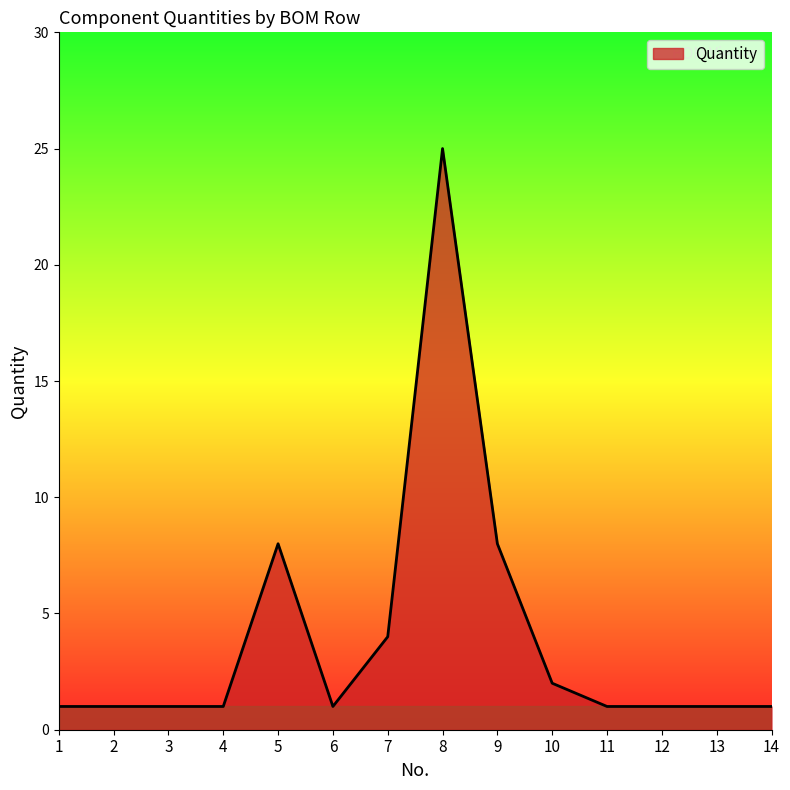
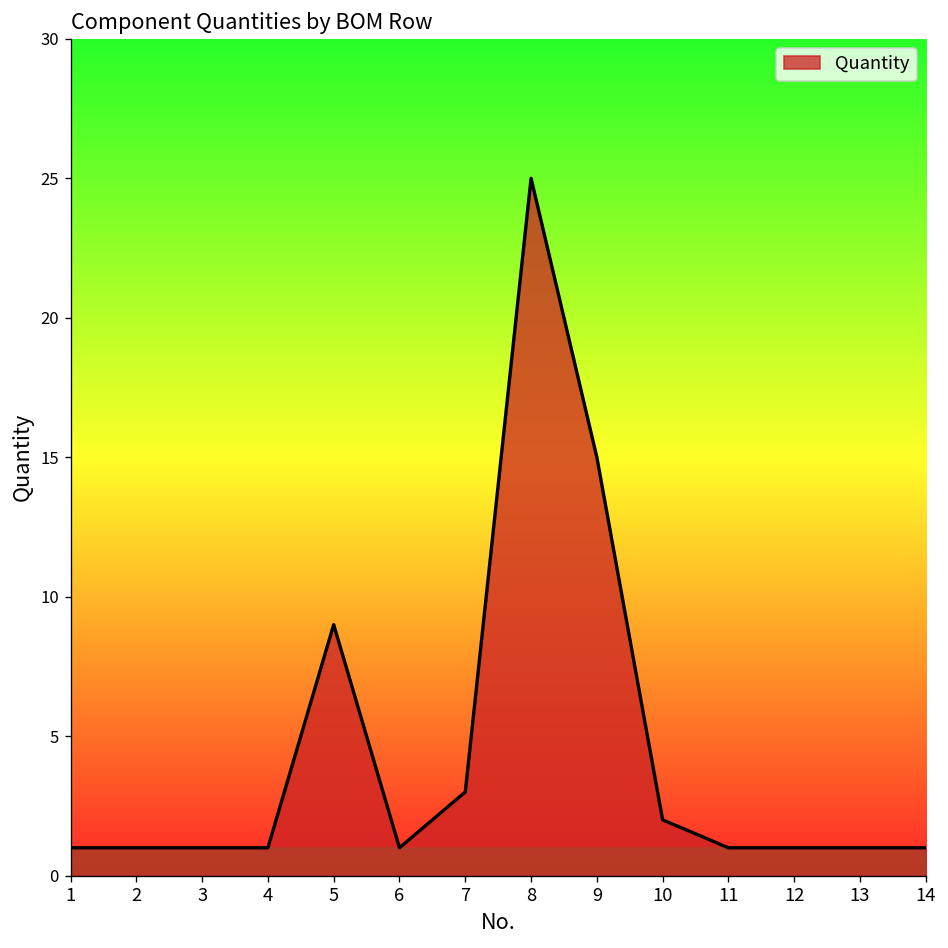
  {
-   "5": 8,
-   "7": 4,
+   "5": 9,
+   "7": 3,
    "8": 25,
-   "9": 8,
+   "9": 15,
    "10": 2
  }
